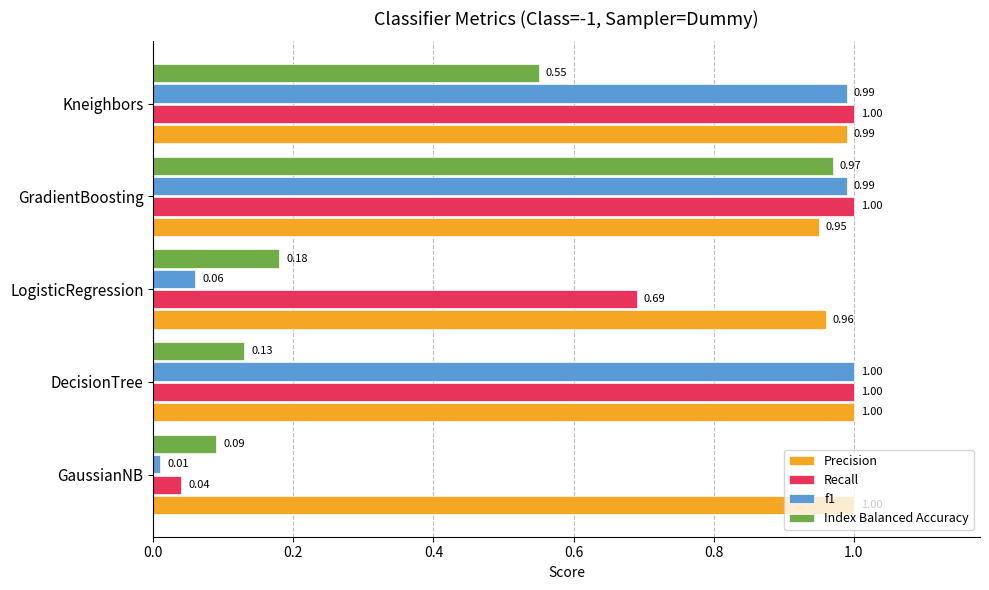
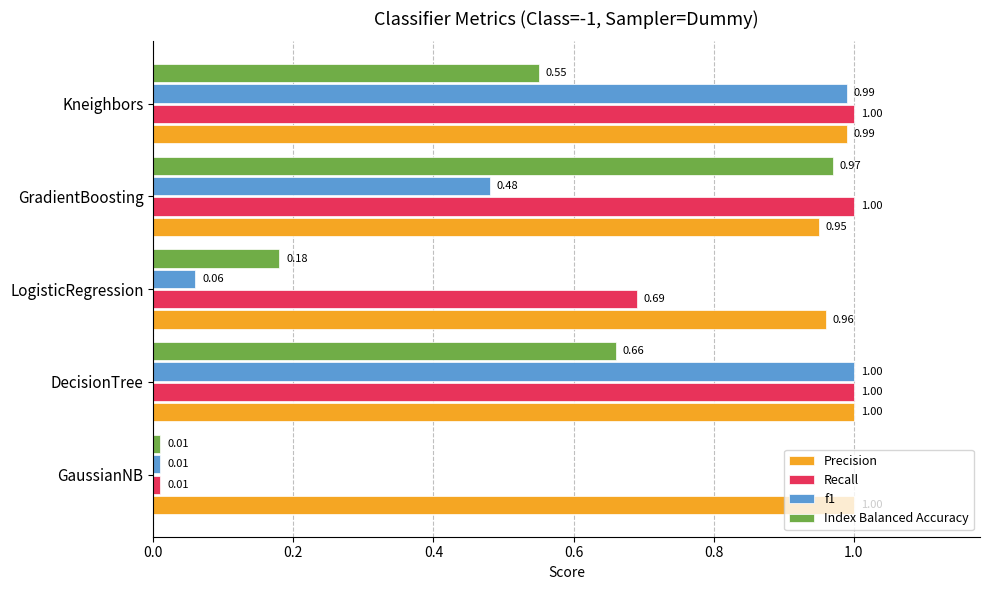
  {
    "Precision": {
      "Kneighbors": 0.99,
      "GradientBoosting": 0.95,
      "LogisticRegression": 0.96,
      "DecisionTree": 1.00
    },
    "Recall": {
      "Kneighbors": 1.00,
      "GradientBoosting": 1.00,
      "LogisticRegression": 0.69,
      "DecisionTree": 1.00,
-     "GaussianNB": 0.04
+     "GaussianNB": 0.01
    },
    "f1": {
      "Kneighbors": 0.99,
-     "GradientBoosting": 0.99,
+     "GradientBoosting": 0.48,
      "LogisticRegression": 0.06,
      "DecisionTree": 1.00,
      "GaussianNB": 0.01
    },
    "Index Balanced Accuracy": {
      "Kneighbors": 0.55,
      "GradientBoosting": 0.97,
      "LogisticRegression": 0.18,
-     "DecisionTree": 0.13,
-     "GaussianNB": 0.09
+     "DecisionTree": 0.66,
+     "GaussianNB": 0.01
    }
  }
